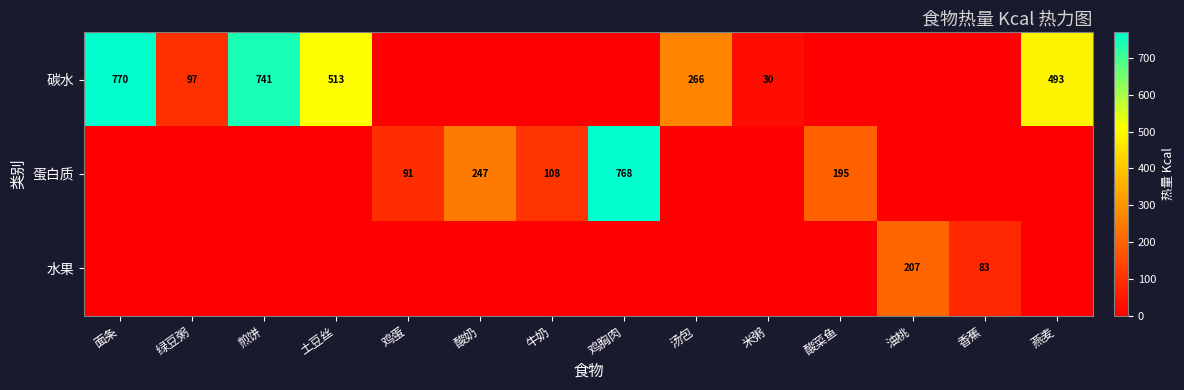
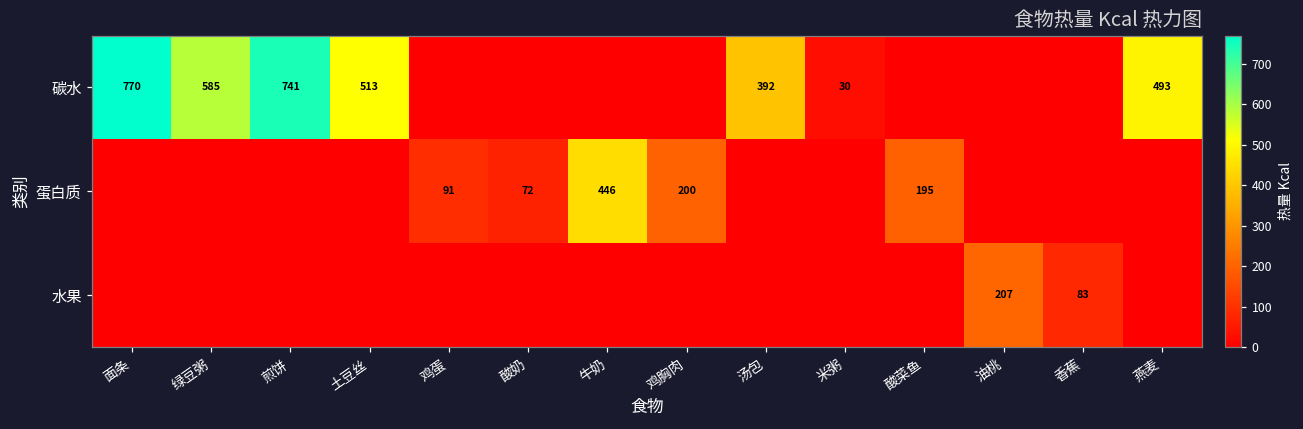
  {
    "碳水": {
      "面条": 770,
-     "绿豆粥": 97,
+     "绿豆粥": 585,
      "煎饼": 741,
      "土豆丝": 513,
-     "汤包": 266,
+     "汤包": 392,
      "米粥": 30,
      "燕麦": 493
    },
    "蛋白质": {
      "鸡蛋": 91,
-     "酸奶": 247,
-     "牛奶": 108,
-     "鸡胸肉": 768,
+     "酸奶": 72,
+     "牛奶": 446,
+     "鸡胸肉": 200,
      "酸菜鱼": 195
    },
    "水果": {
      "油桃": 207,
      "香蕉": 83
    }
  }
